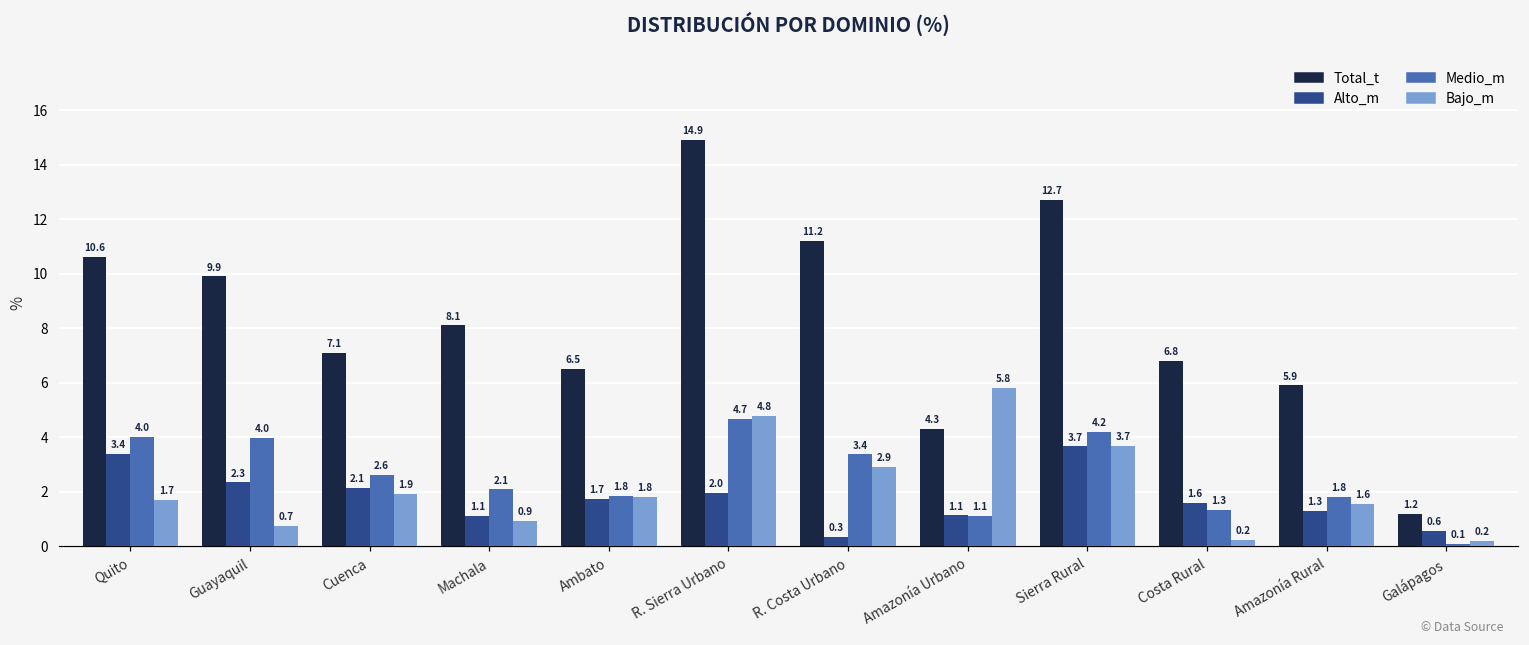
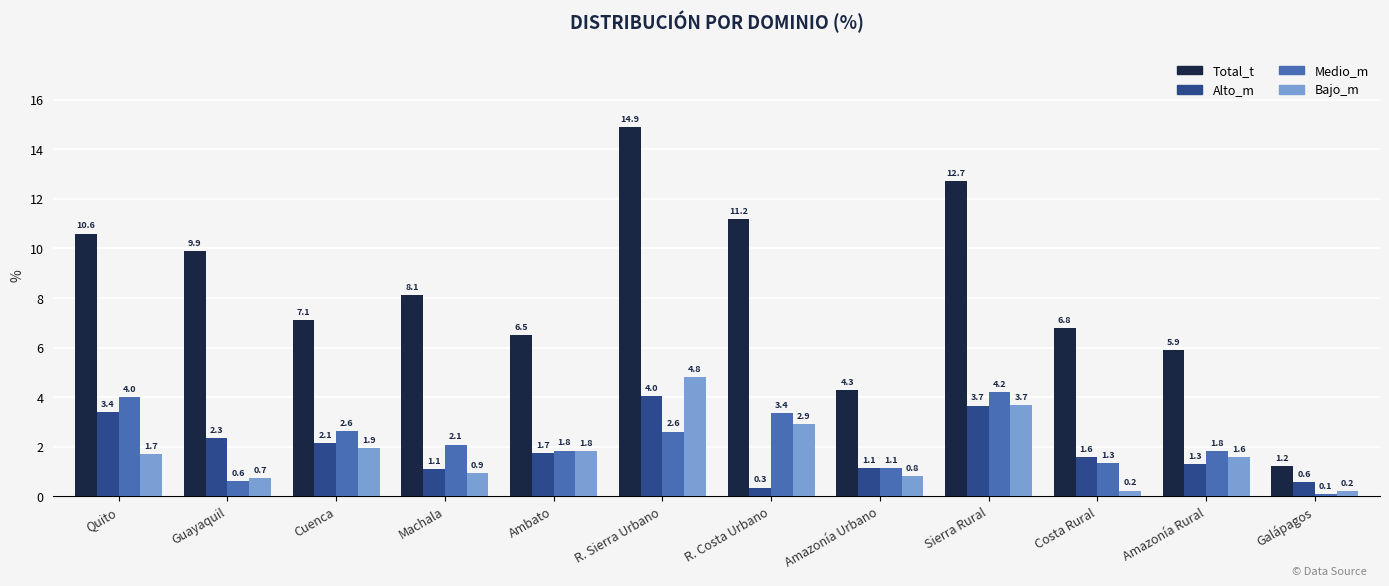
  {
    "Total_t": {
      "Quito": 10.6,
      "Guayaquil": 9.9,
      "Cuenca": 7.1,
      "Machala": 8.1,
      "Ambato": 6.5,
      "R. Sierra Urbano": 14.9,
      "R. Costa Urbano": 11.2,
      "Amazonía Urbano": 4.3,
      "Sierra Rural": 12.7,
      "Costa Rural": 6.8,
      "Amazonía Rural": 5.9,
      "Galápagos": 1.2
    },
    "Alto_m": {
      "Quito": 3.4,
      "Guayaquil": 2.3,
      "Cuenca": 2.1,
      "Machala": 1.1,
      "Ambato": 1.7,
-     "R. Sierra Urbano": 2.0,
+     "R. Sierra Urbano": 4.0,
      "R. Costa Urbano": 0.3,
      "Amazonía Urbano": 1.1,
      "Sierra Rural": 3.7,
      "Costa Rural": 1.6,
      "Amazonía Rural": 1.3,
      "Galápagos": 0.6
    },
    "Medio_m": {
      "Quito": 4.0,
-     "Guayaquil": 4.0,
+     "Guayaquil": 0.6,
      "Cuenca": 2.6,
      "Machala": 2.1,
      "Ambato": 1.8,
-     "R. Sierra Urbano": 4.7,
+     "R. Sierra Urbano": 2.6,
      "R. Costa Urbano": 3.4,
      "Amazonía Urbano": 1.1,
      "Sierra Rural": 4.2,
      "Costa Rural": 1.3,
      "Amazonía Rural": 1.8,
      "Galápagos": 0.1
    },
    "Bajo_m": {
      "Quito": 1.7,
      "Guayaquil": 0.7,
      "Cuenca": 1.9,
      "Machala": 0.9,
      "Ambato": 1.8,
      "R. Sierra Urbano": 4.8,
      "R. Costa Urbano": 2.9,
-     "Amazonía Urbano": 5.8,
+     "Amazonía Urbano": 0.8,
      "Sierra Rural": 3.7,
      "Costa Rural": 0.2,
      "Amazonía Rural": 1.6,
      "Galápagos": 0.2
    }
  }
